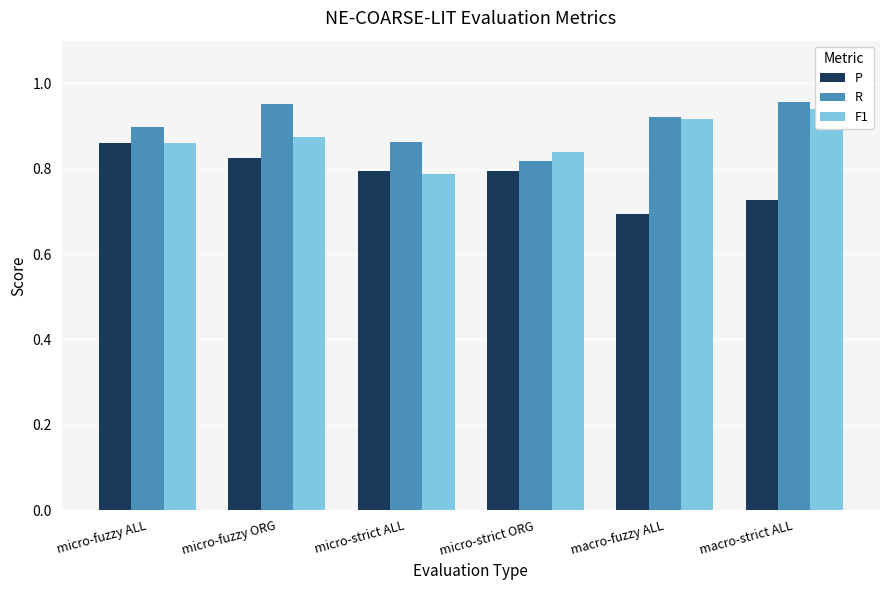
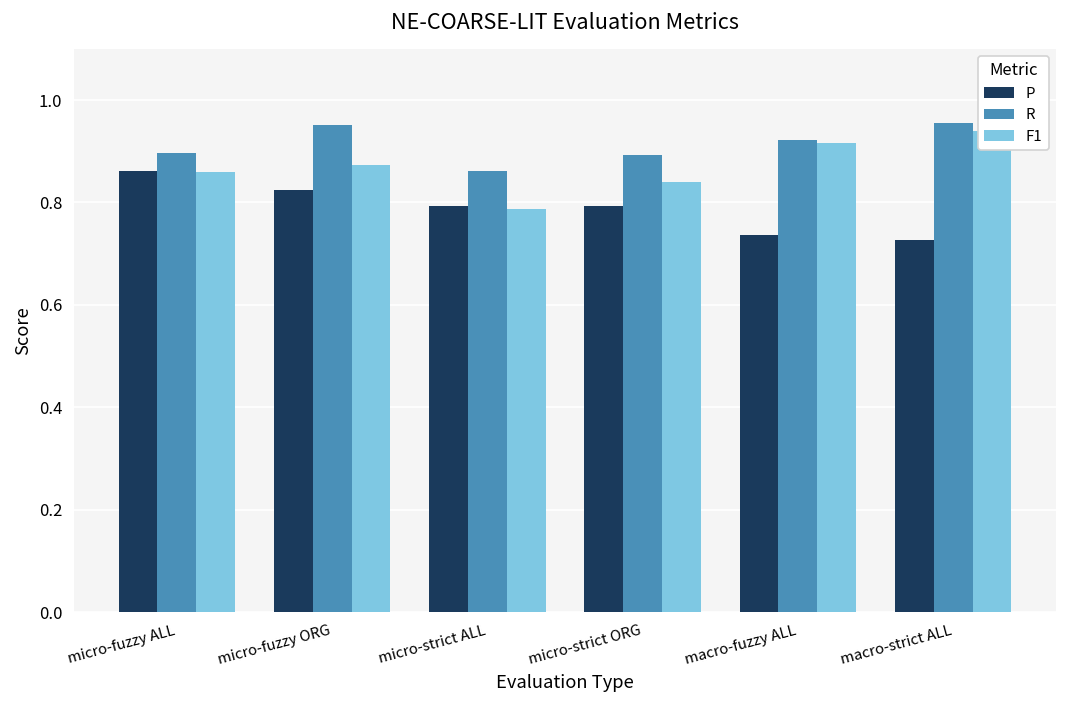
  {
    "P": {
      "micro-fuzzy ALL": 0.86,
      "micro-fuzzy ORG": 0.83,
      "micro-strict ALL": 0.79,
      "micro-strict ORG": 0.79,
-     "macro-fuzzy ALL": 0.69,
+     "macro-fuzzy ALL": 0.74,
      "macro-strict ALL": 0.73
    },
    "R": {
      "micro-fuzzy ALL": 0.90,
      "micro-fuzzy ORG": 0.95,
      "micro-strict ALL": 0.86,
-     "micro-strict ORG": 0.82,
+     "micro-strict ORG": 0.89,
      "macro-fuzzy ALL": 0.92,
      "macro-strict ALL": 0.96
    },
    "F1": {
      "micro-fuzzy ALL": 0.86,
      "micro-fuzzy ORG": 0.87,
      "micro-strict ALL": 0.79,
      "micro-strict ORG": 0.84,
      "macro-fuzzy ALL": 0.92
    }
  }
